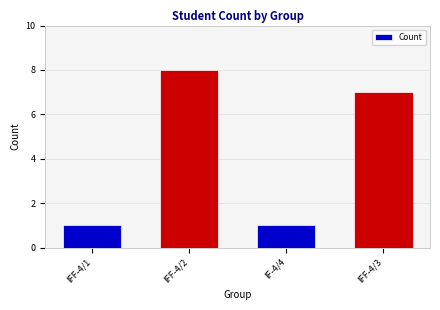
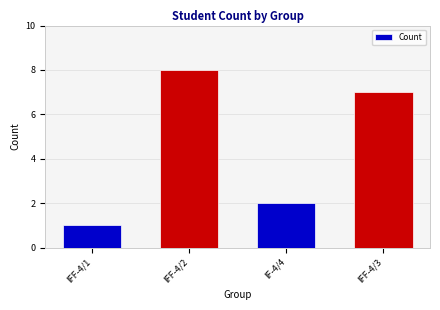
  {
    "IFF-4/1": 1,
    "IFF-4/2": 8,
-   "IF-4/4": 1,
+   "IF-4/4": 2,
    "IFF-4/3": 7
  }
